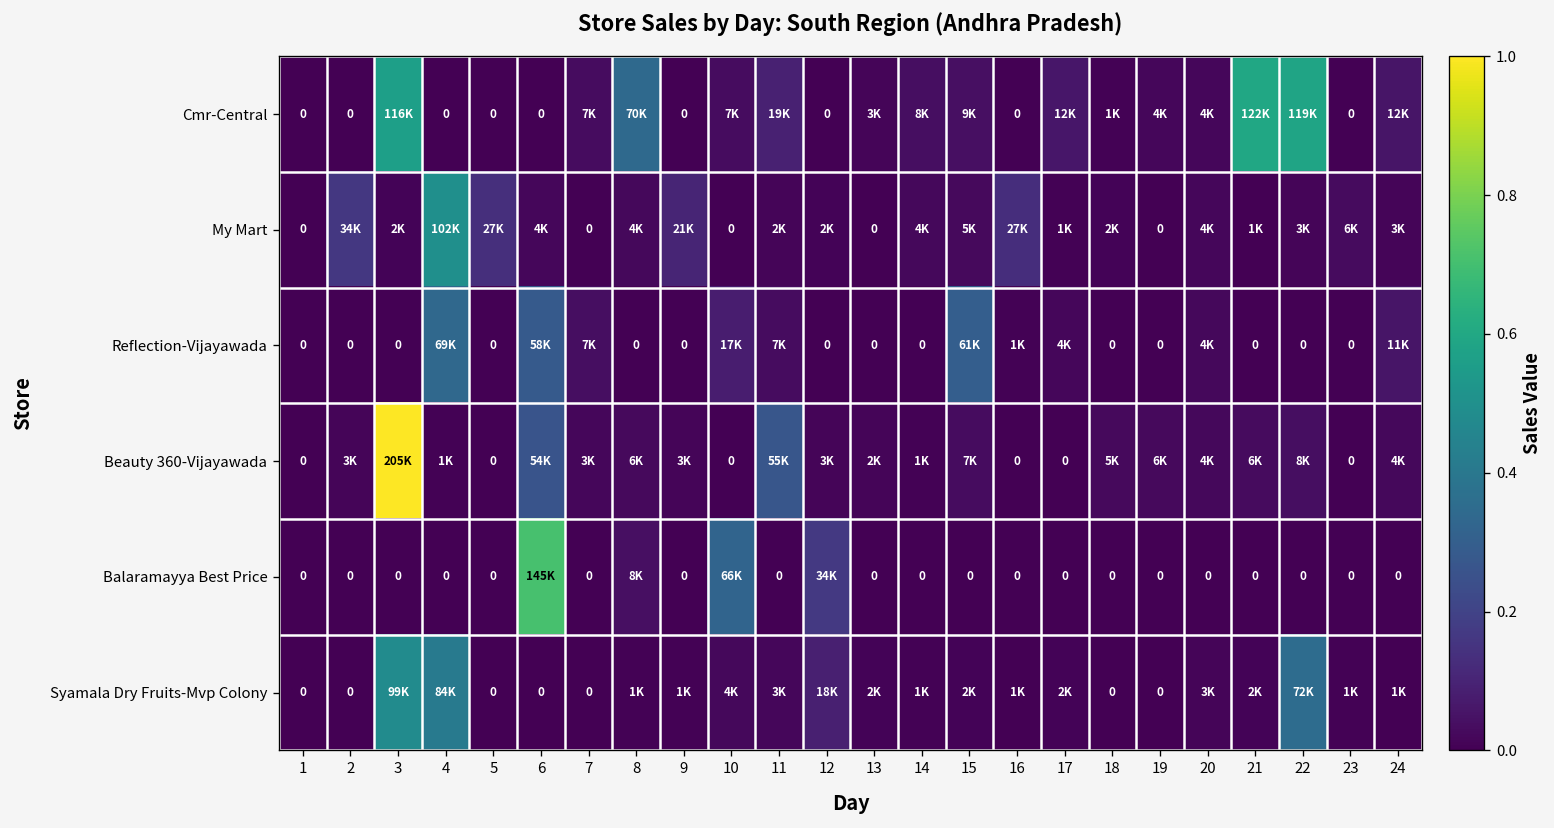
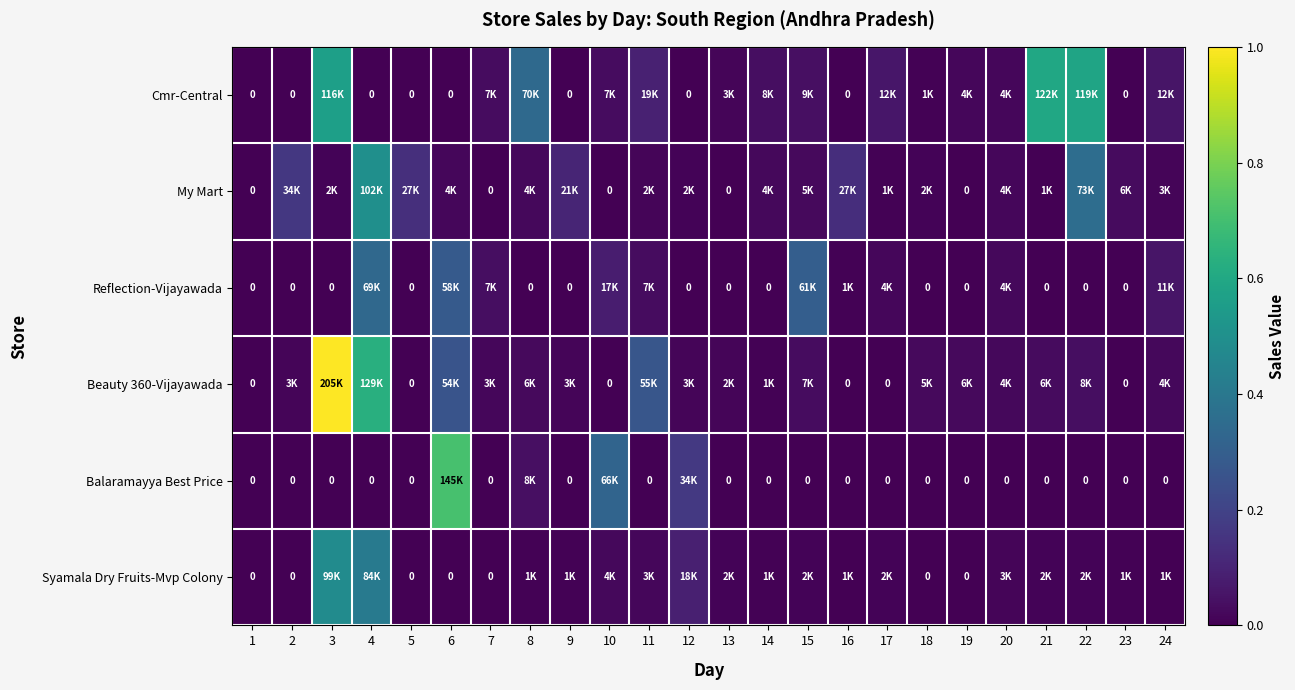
  {
    "Cmr-Central": {
      "1": "0",
      "2": "0",
      "3": "116K",
      "4": "0",
      "5": "0",
      "6": "0",
      "7": "7K",
      "8": "70K",
      "9": "0",
      "10": "7K",
      "11": "19K",
      "12": "0",
      "13": "3K",
      "14": "8K",
      "15": "9K",
      "16": "0",
      "17": "12K",
      "18": "1K",
      "19": "4K",
      "20": "4K",
      "21": "122K",
      "22": "119K",
      "23": "0",
      "24": "12K"
    },
    "My Mart": {
      "1": "0",
      "2": "34K",
      "3": "2K",
      "4": "102K",
      "5": "27K",
      "6": "4K",
      "7": "0",
      "8": "4K",
      "9": "21K",
      "10": "0",
      "11": "2K",
      "12": "2K",
      "13": "0",
      "14": "4K",
      "15": "5K",
      "16": "27K",
      "17": "1K",
      "18": "2K",
      "19": "0",
      "20": "4K",
      "21": "1K",
-     "22": "3K",
+     "22": "73K",
      "23": "6K",
      "24": "3K"
    },
    "Reflection-Vijayawada": {
      "1": "0",
      "2": "0",
      "3": "0",
      "4": "69K",
      "5": "0",
      "6": "58K",
      "7": "7K",
      "8": "0",
      "9": "0",
      "10": "17K",
      "11": "7K",
      "12": "0",
      "13": "0",
      "14": "0",
      "15": "61K",
      "16": "1K",
      "17": "4K",
      "18": "0",
      "19": "0",
      "20": "4K",
      "21": "0",
      "22": "0",
      "23": "0",
      "24": "11K"
    },
    "Beauty 360-Vijayawada": {
      "1": "0",
      "2": "3K",
      "3": "205K",
-     "4": "1K",
+     "4": "129K",
      "5": "0",
      "6": "54K",
      "7": "3K",
      "8": "6K",
      "9": "3K",
      "10": "0",
      "11": "55K",
      "12": "3K",
      "13": "2K",
      "14": "1K",
      "15": "7K",
      "16": "0",
      "17": "0",
      "18": "5K",
      "19": "6K",
      "20": "4K",
      "21": "6K",
      "22": "8K",
      "23": "0",
      "24": "4K"
    },
    "Balaramayya Best Price": {
      "1": "0",
      "2": "0",
      "3": "0",
      "4": "0",
      "5": "0",
      "6": "145K",
      "7": "0",
      "8": "8K",
      "9": "0",
      "10": "66K",
      "11": "0",
      "12": "34K",
      "13": "0",
      "14": "0",
      "15": "0",
      "16": "0",
      "17": "0",
      "18": "0",
      "19": "0",
      "20": "0",
      "21": "0",
      "22": "0",
      "23": "0",
      "24": "0"
    },
    "Syamala Dry Fruits-Mvp Colony": {
      "1": "0",
      "2": "0",
      "3": "99K",
      "4": "84K",
      "5": "0",
      "6": "0",
      "7": "0",
      "8": "1K",
      "9": "1K",
      "10": "4K",
      "11": "3K",
      "12": "18K",
      "13": "2K",
      "14": "1K",
      "15": "2K",
      "16": "1K",
      "17": "2K",
      "18": "0",
      "19": "0",
      "20": "3K",
      "21": "2K",
-     "22": "72K",
+     "22": "2K",
      "23": "1K",
      "24": "1K"
    }
  }
